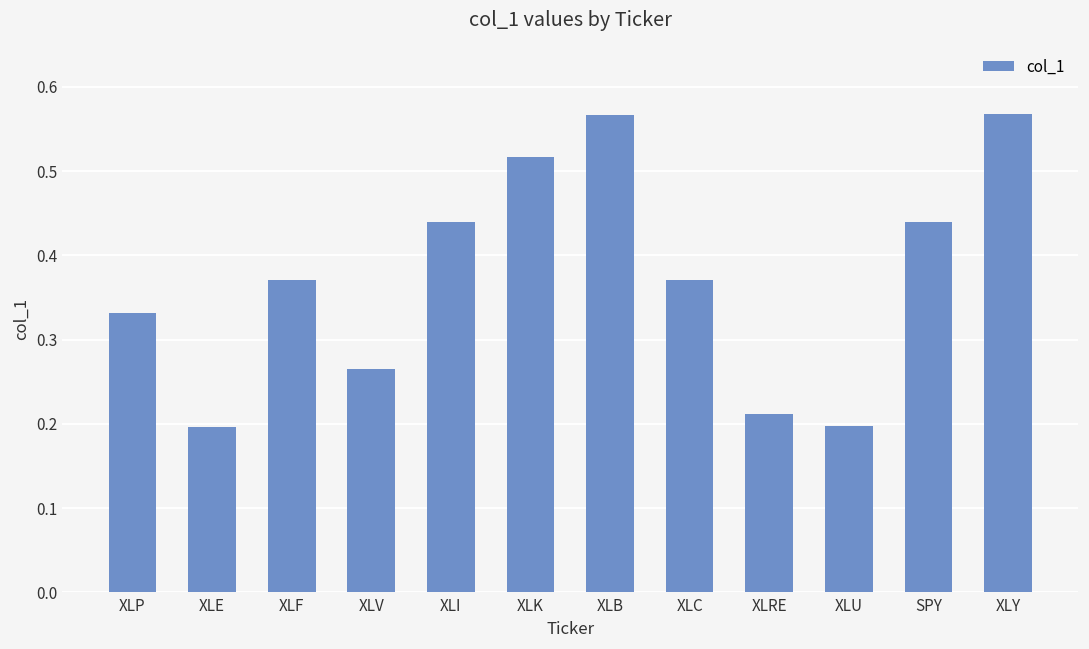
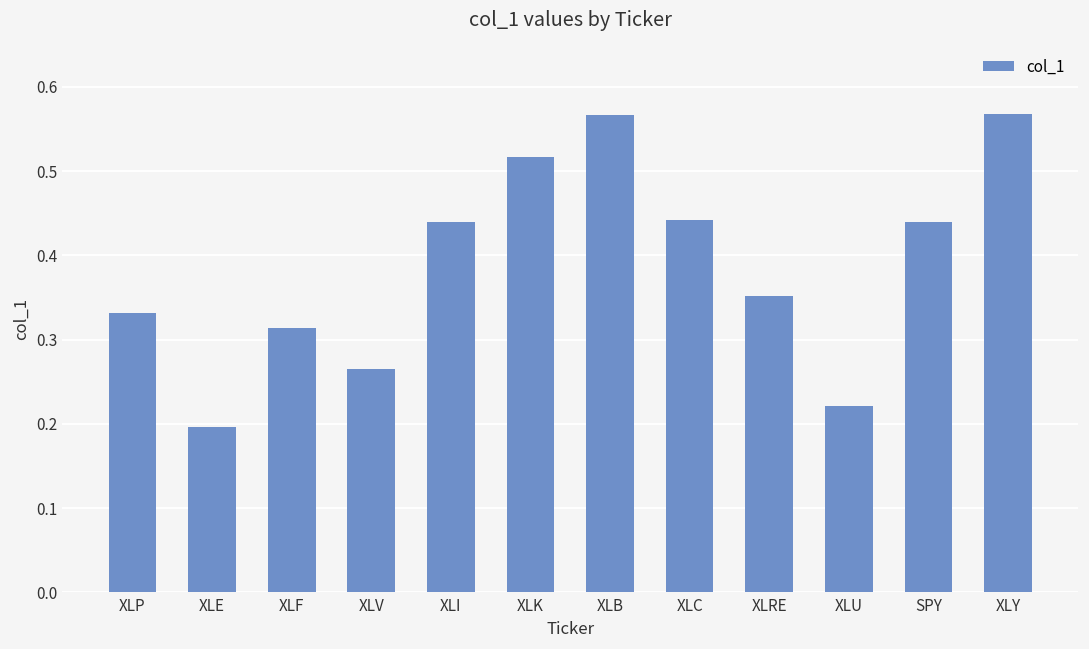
  {
    "XLP": 0.33,
    "XLE": 0.20,
-   "XLF": 0.37,
+   "XLF": 0.31,
    "XLV": 0.26,
    "XLI": 0.44,
    "XLK": 0.52,
    "XLB": 0.57,
-   "XLC": 0.37,
-   "XLRE": 0.21,
-   "XLU": 0.20,
+   "XLC": 0.44,
+   "XLRE": 0.35,
+   "XLU": 0.22,
    "SPY": 0.44,
    "XLY": 0.57
  }
